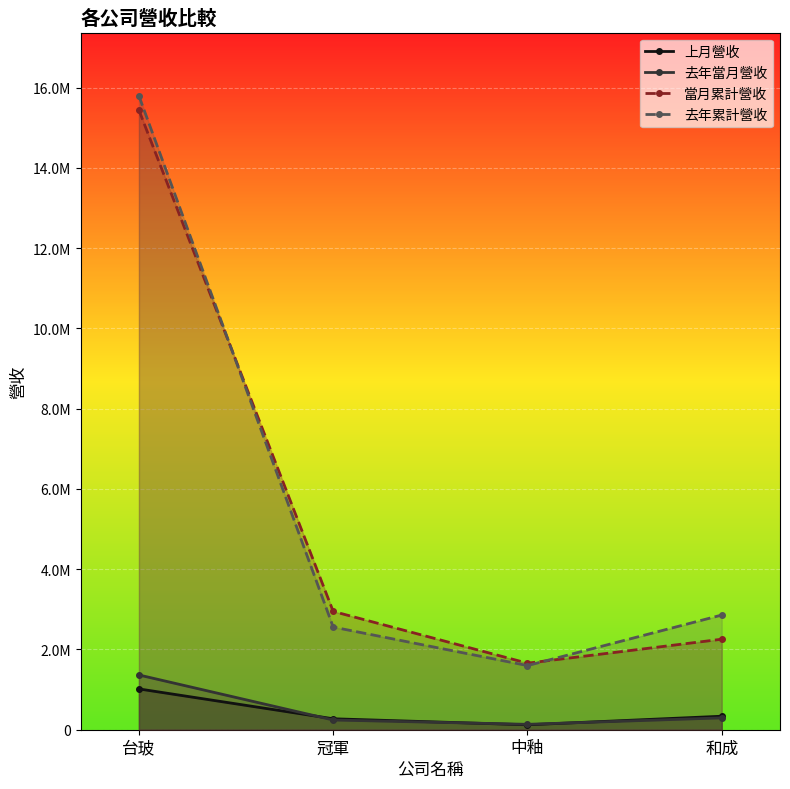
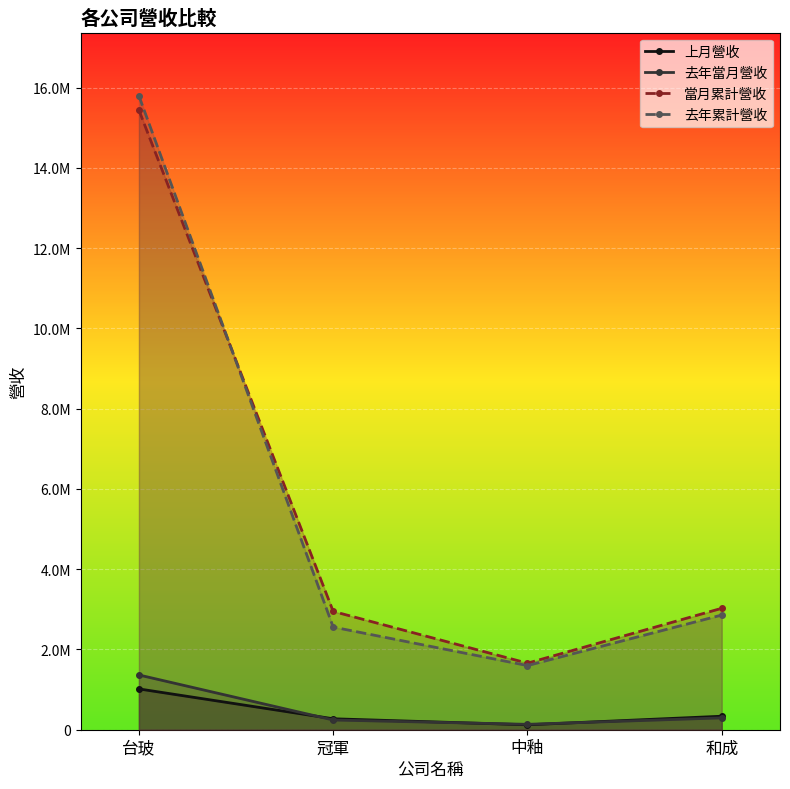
  {
    "當月累計營收": {
      "台玻": 15400000,
      "冠軍": 2900000,
-     "和成": 2300000
+     "和成": 3000000
    }
  }
